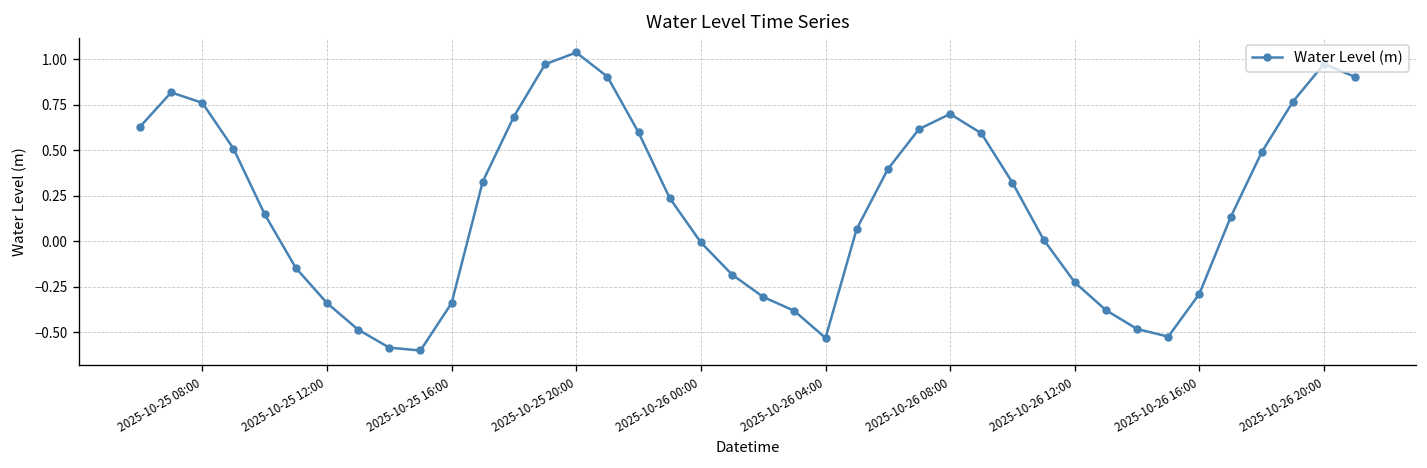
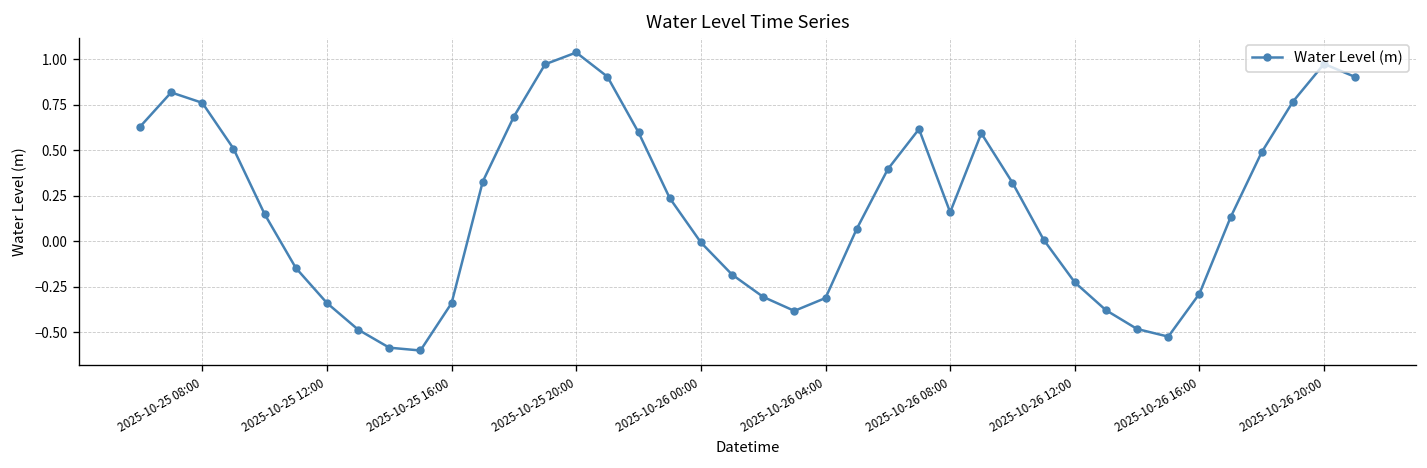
  {
    "2025-10-25 08:00": 0.76,
    "2025-10-25 12:00": -0.34,
    "2025-10-25 16:00": -0.34,
    "2025-10-25 20:00": 1.04,
    "2025-10-26 00:00": -0.01,
-   "2025-10-26 04:00": -0.53,
-   "2025-10-26 08:00": 0.70,
+   "2025-10-26 04:00": -0.31,
+   "2025-10-26 08:00": 0.16,
    "2025-10-26 12:00": -0.23,
    "2025-10-26 16:00": -0.29
  }
